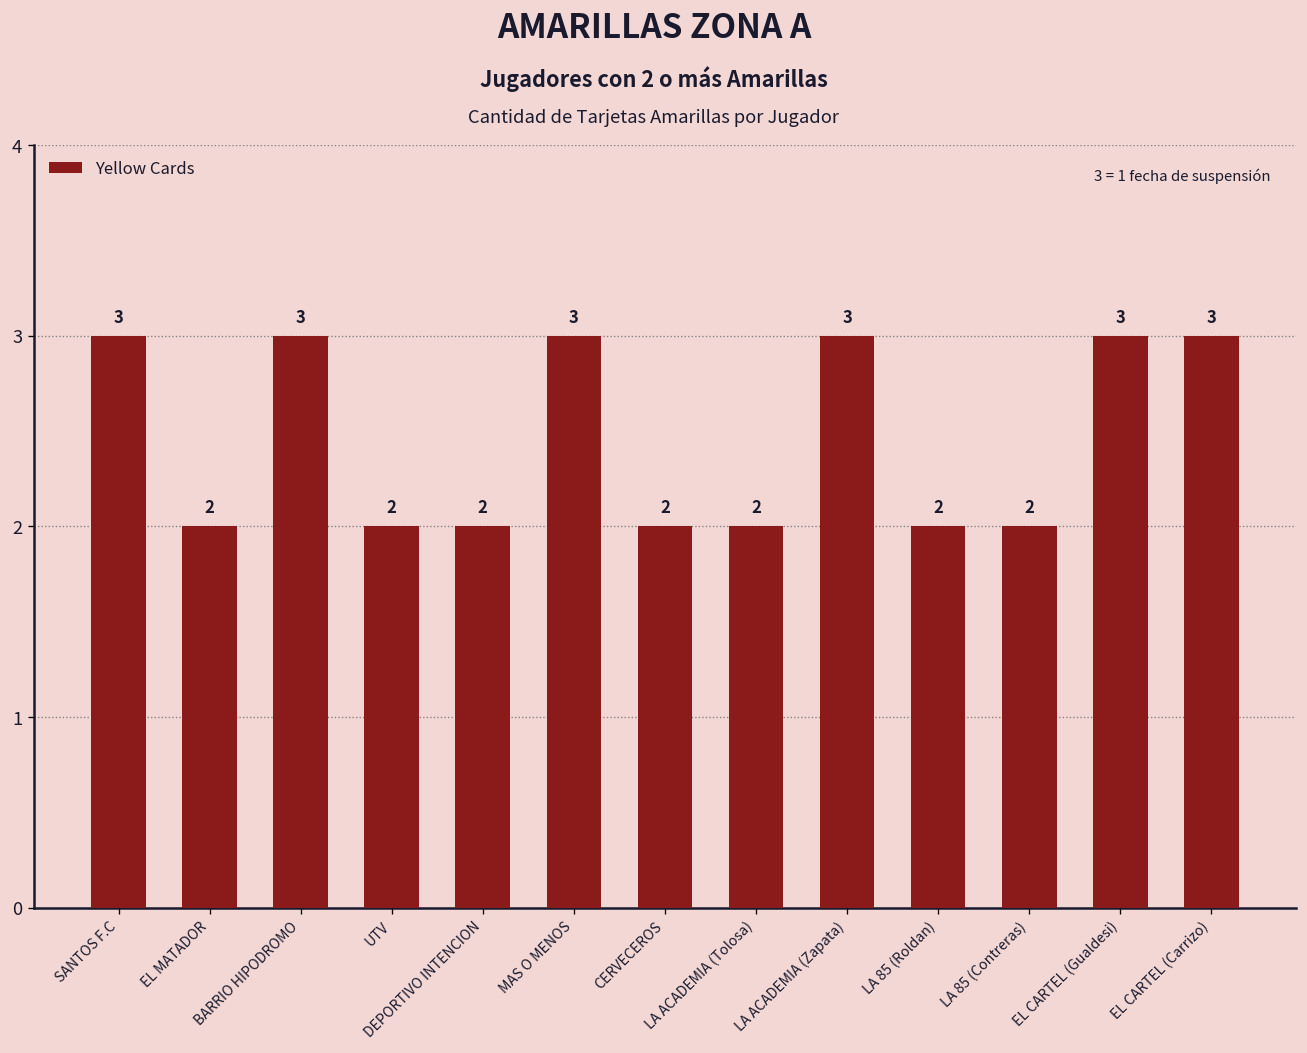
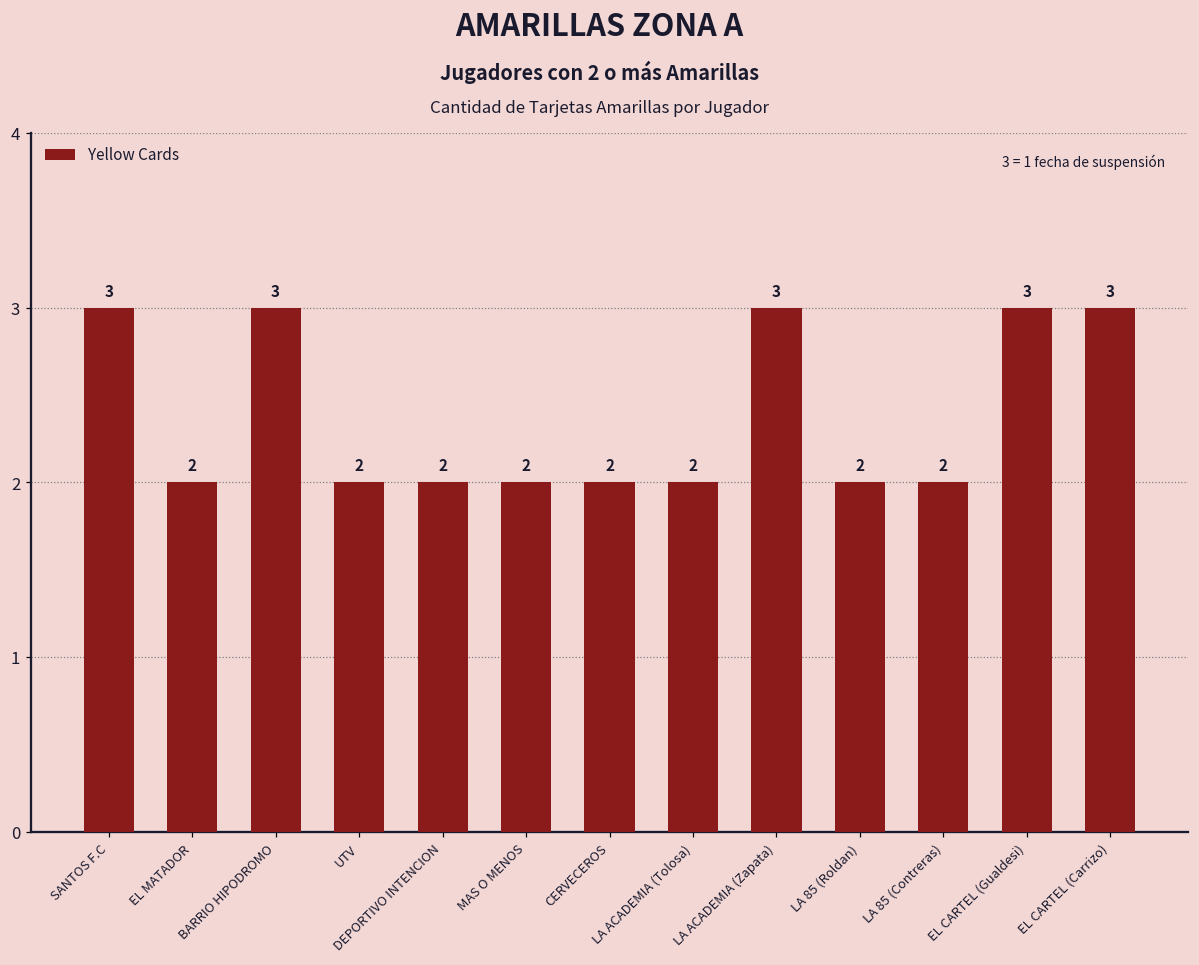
  {
    "SANTOS F.C": 3,
    "EL MATADOR": 2,
    "BARRIO HIPODROMO": 3,
    "UTV": 2,
    "DEPORTIVO INTENCION": 2,
-   "MAS O MENOS": 3,
+   "MAS O MENOS": 2,
    "CERVECEROS": 2,
    "LA ACADEMIA (Tolosa)": 2,
    "LA ACADEMIA (Zapata)": 3,
    "LA 85 (Roldan)": 2,
    "LA 85 (Contreras)": 2,
    "EL CARTEL (Gualdesi)": 3,
    "EL CARTEL (Carrizo)": 3
  }
